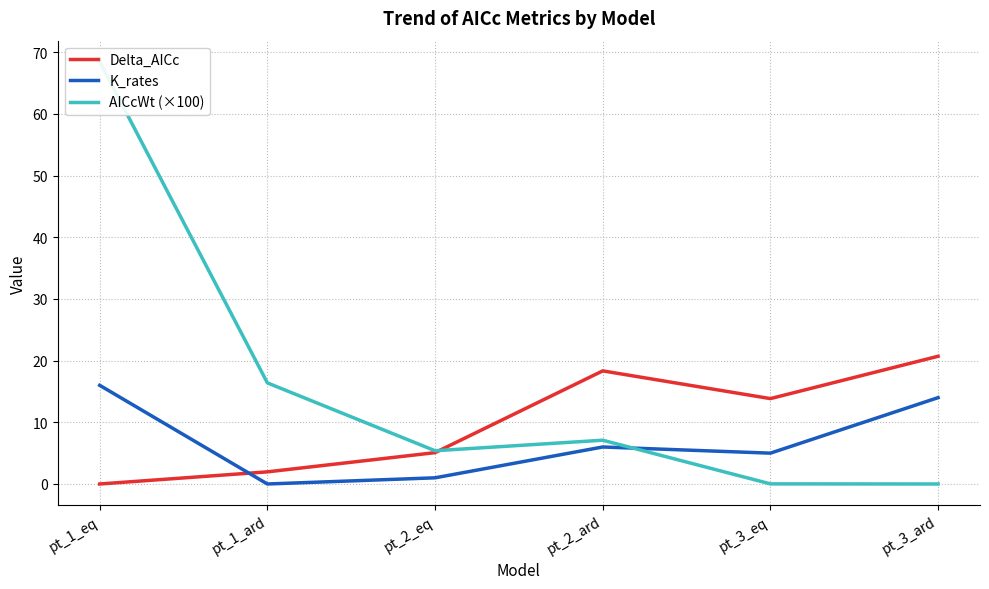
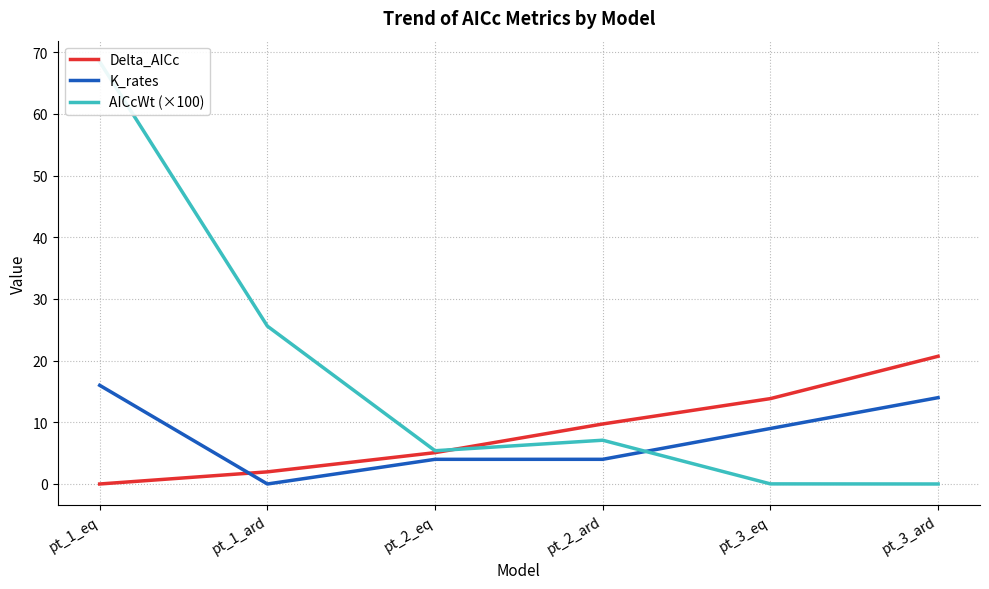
  {
    "Delta_AICc": {
      "pt_1_eq": 0,
      "pt_1_ard": 2,
-     "pt_2_ard": 18,
+     "pt_2_ard": 10,
      "pt_3_eq": 14,
      "pt_3_ard": 21
    },
    "K_rates": {
      "pt_1_eq": 16,
      "pt_1_ard": 0,
-     "pt_2_eq": 1,
-     "pt_2_ard": 6,
-     "pt_3_eq": 5,
+     "pt_2_eq": 4,
+     "pt_2_ard": 4,
+     "pt_3_eq": 9,
      "pt_3_ard": 14
    },
    "AICcWt (×100)": {
-     "pt_1_ard": 16,
+     "pt_1_ard": 26,
      "pt_2_ard": 7,
      "pt_3_eq": 0,
      "pt_3_ard": 0
    }
  }
